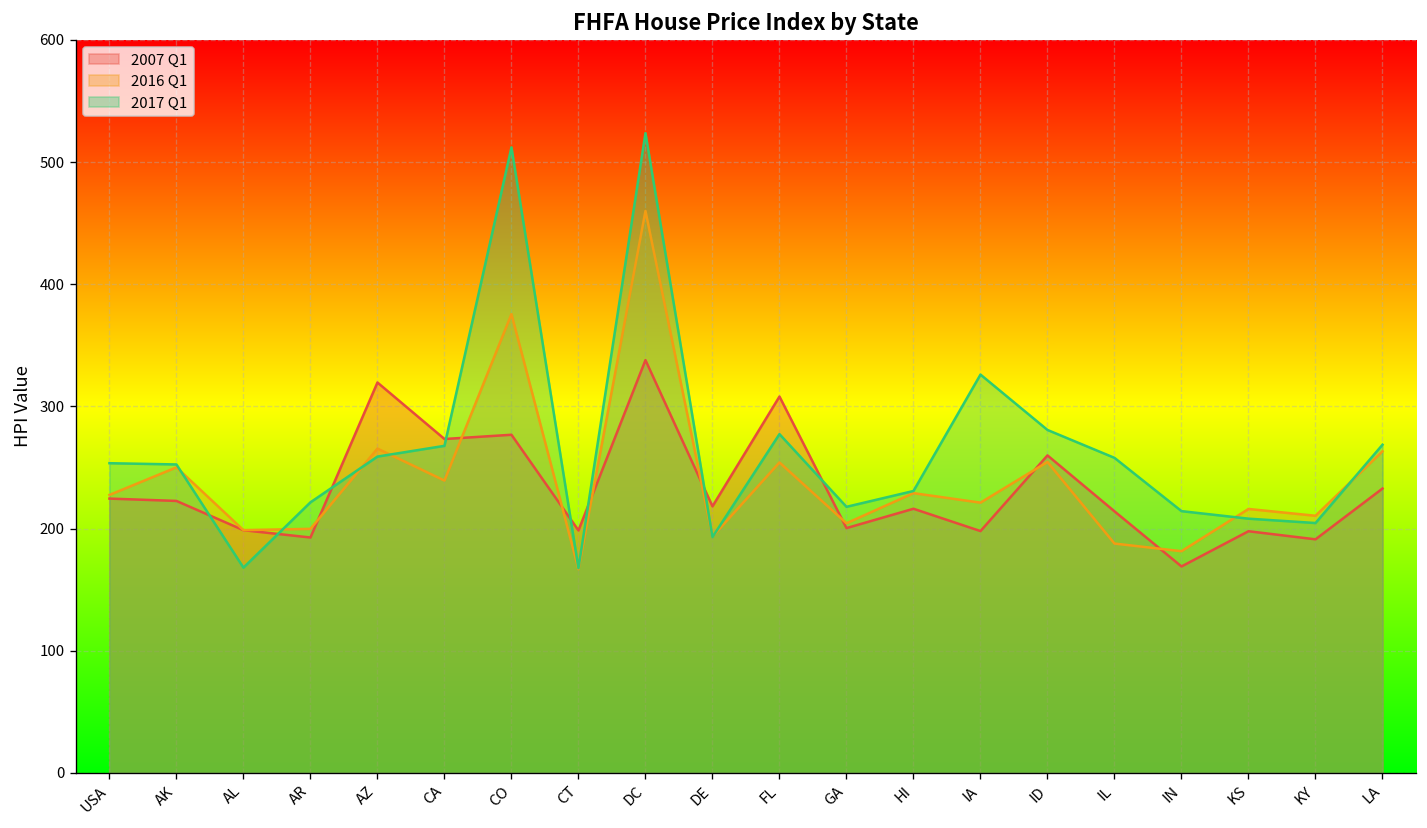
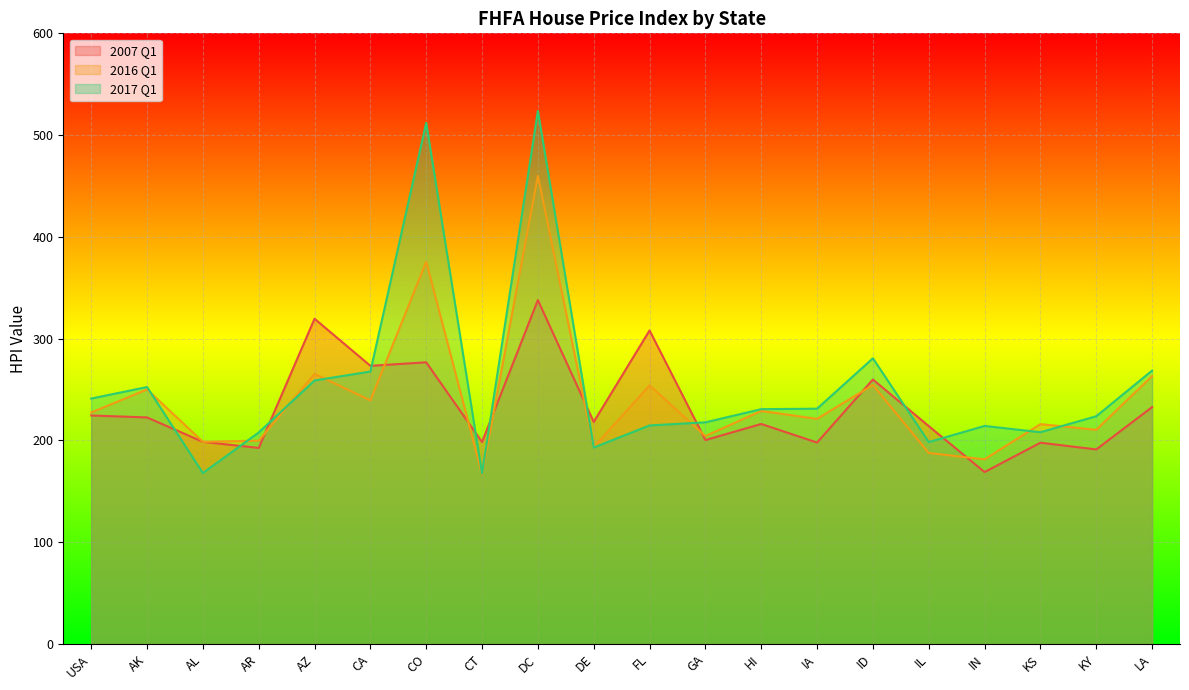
  {
    "2017 Q1": {
-     "USA": 254,
+     "USA": 241,
      "AL": 168,
-     "AR": 221,
+     "AR": 208,
      "AZ": 259,
      "CA": 268,
      "CO": 512,
      "DC": 524,
-     "FL": 277,
+     "FL": 215,
      "GA": 218,
-     "IA": 326,
+     "IA": 231,
      "ID": 281,
-     "IL": 258,
+     "IL": 198,
      "IN": 214,
      "KS": 208,
-     "KY": 205,
+     "KY": 224,
      "LA": 269
    }
  }
